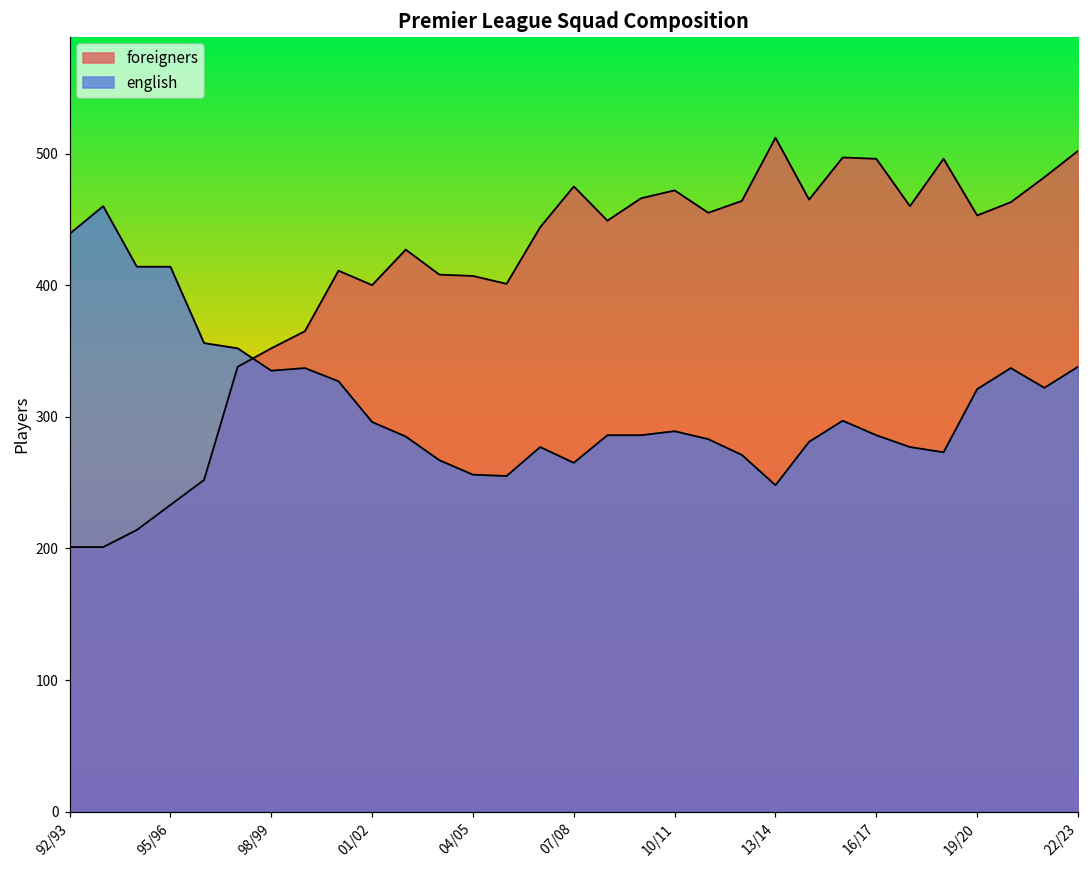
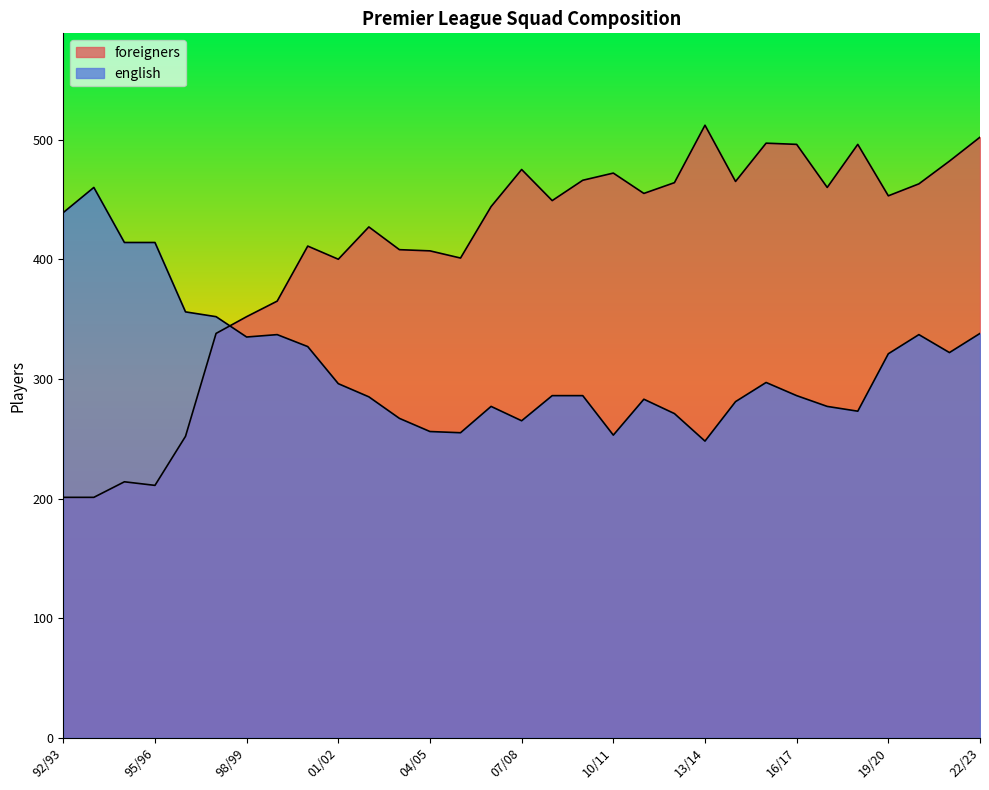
  {
    "foreigners": {
      "92/93": 201,
-     "95/96": 233,
+     "95/96": 211,
      "98/99": 352,
      "01/02": 400,
      "04/05": 407,
      "07/08": 475,
      "10/11": 472,
      "13/14": 512,
      "16/17": 496,
      "19/20": 453,
      "22/23": 502
    },
    "english": {
      "92/93": 439,
      "95/96": 414,
      "98/99": 335,
      "01/02": 296,
      "04/05": 256,
      "07/08": 265,
-     "10/11": 289,
+     "10/11": 253,
      "13/14": 248,
      "16/17": 286,
      "19/20": 321,
      "22/23": 338
    }
  }
